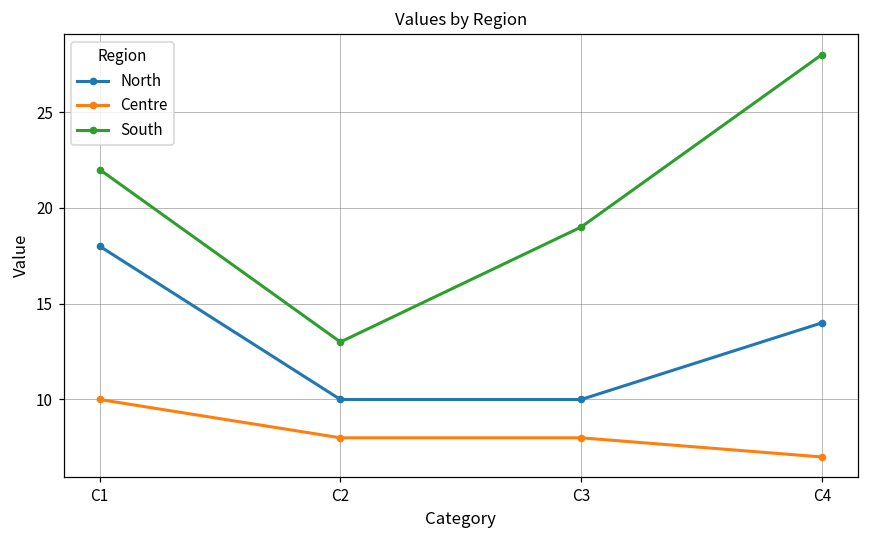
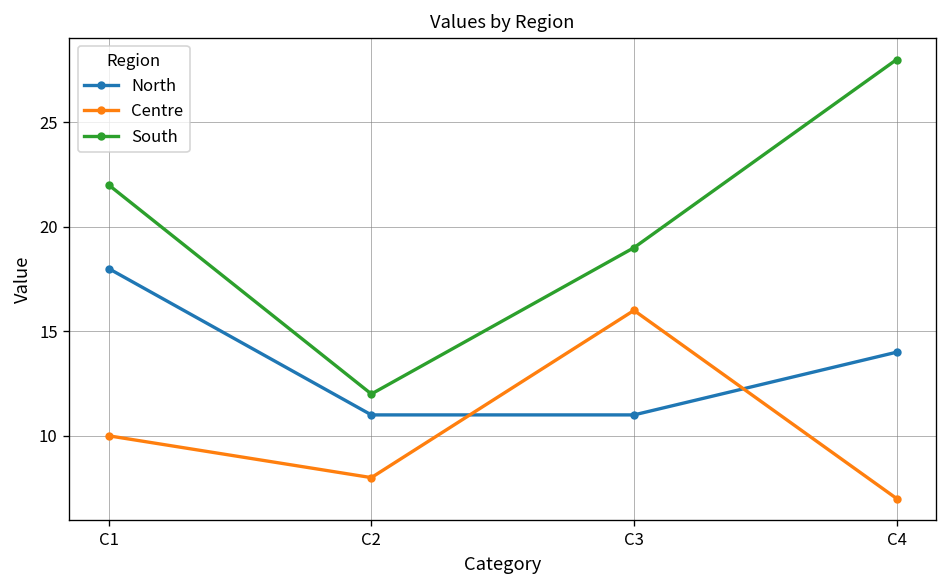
  {
    "North": {
      "C1": 18,
-     "C2": 10,
-     "C3": 10,
+     "C2": 11,
+     "C3": 11,
      "C4": 14
    },
    "Centre": {
      "C1": 10,
      "C2": 8,
-     "C3": 8,
+     "C3": 16,
      "C4": 7
    },
    "South": {
      "C1": 22,
-     "C2": 13,
+     "C2": 12,
      "C3": 19,
      "C4": 28
    }
  }
